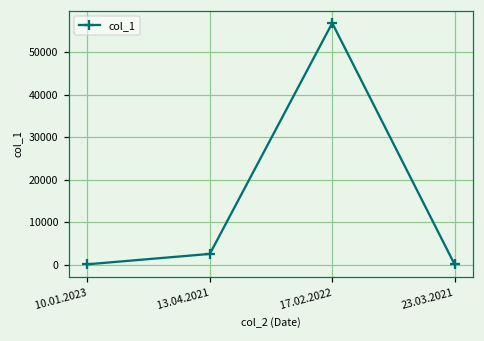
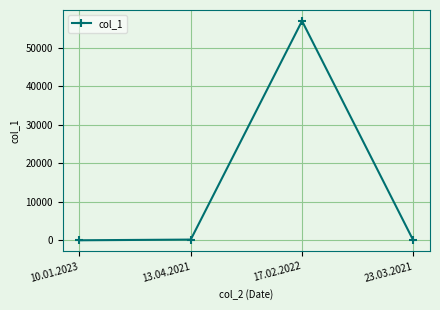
  {
    "10.01.2023": 0,
-   "13.04.2021": 3000,
+   "13.04.2021": 0,
    "17.02.2022": 57000,
    "23.03.2021": 0
  }
